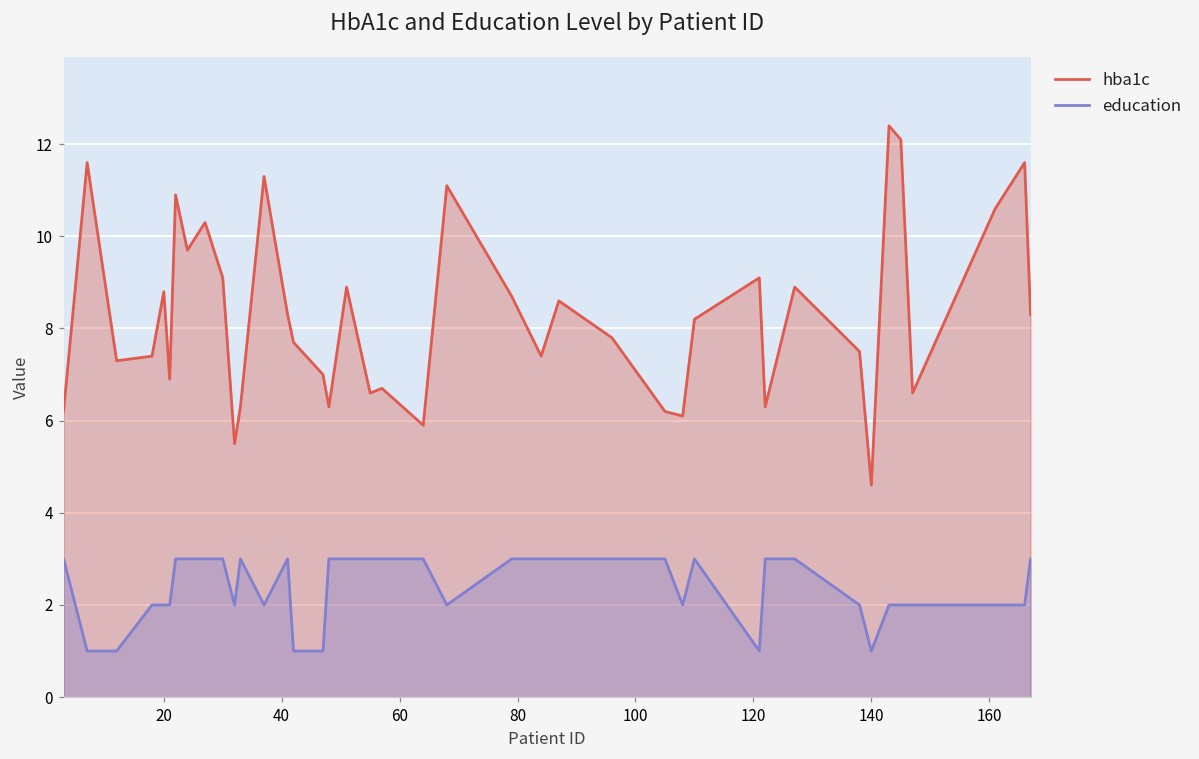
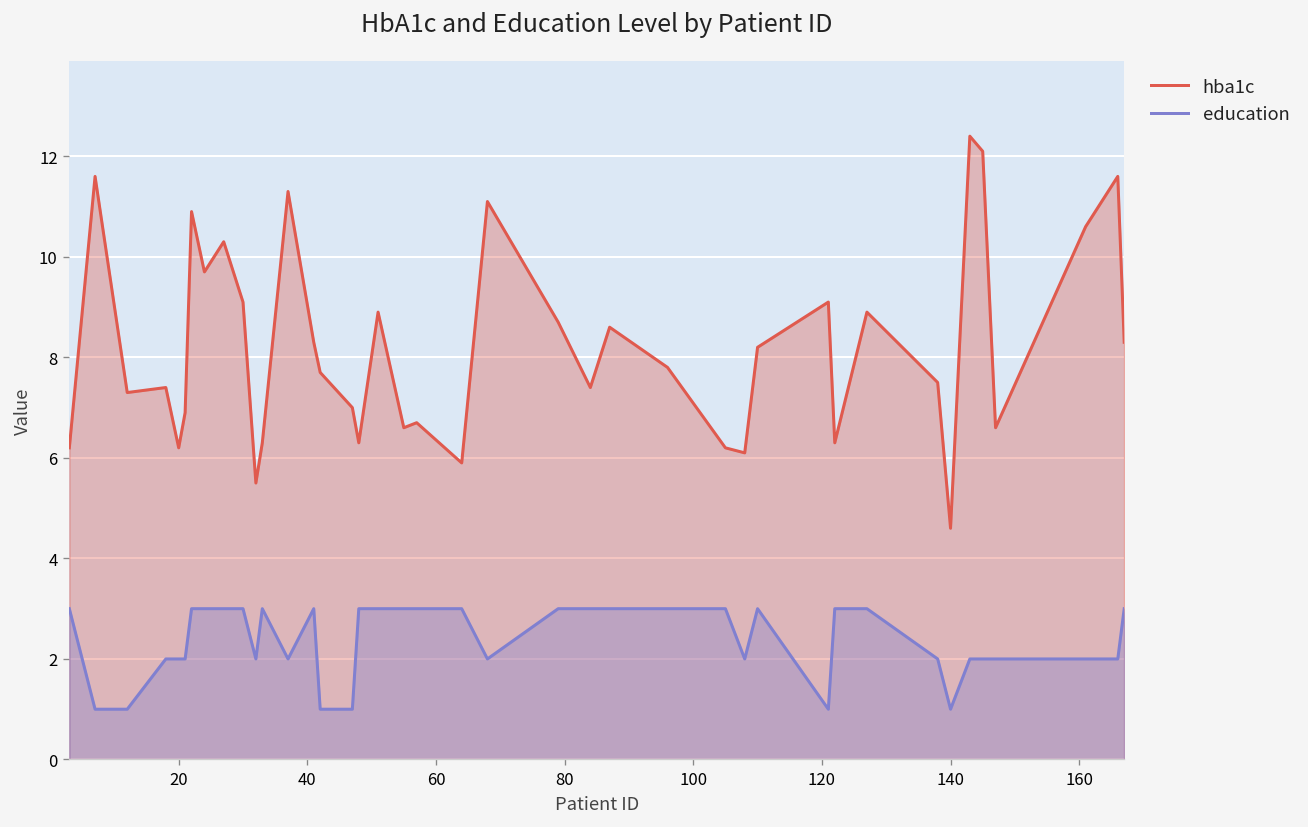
  {
    "hba1c": {
-     "20": 8.8,
+     "20": 6.2,
      "140": 4.6
    },
    "education": {
      "20": 2.0,
      "140": 1.0
    }
  }
